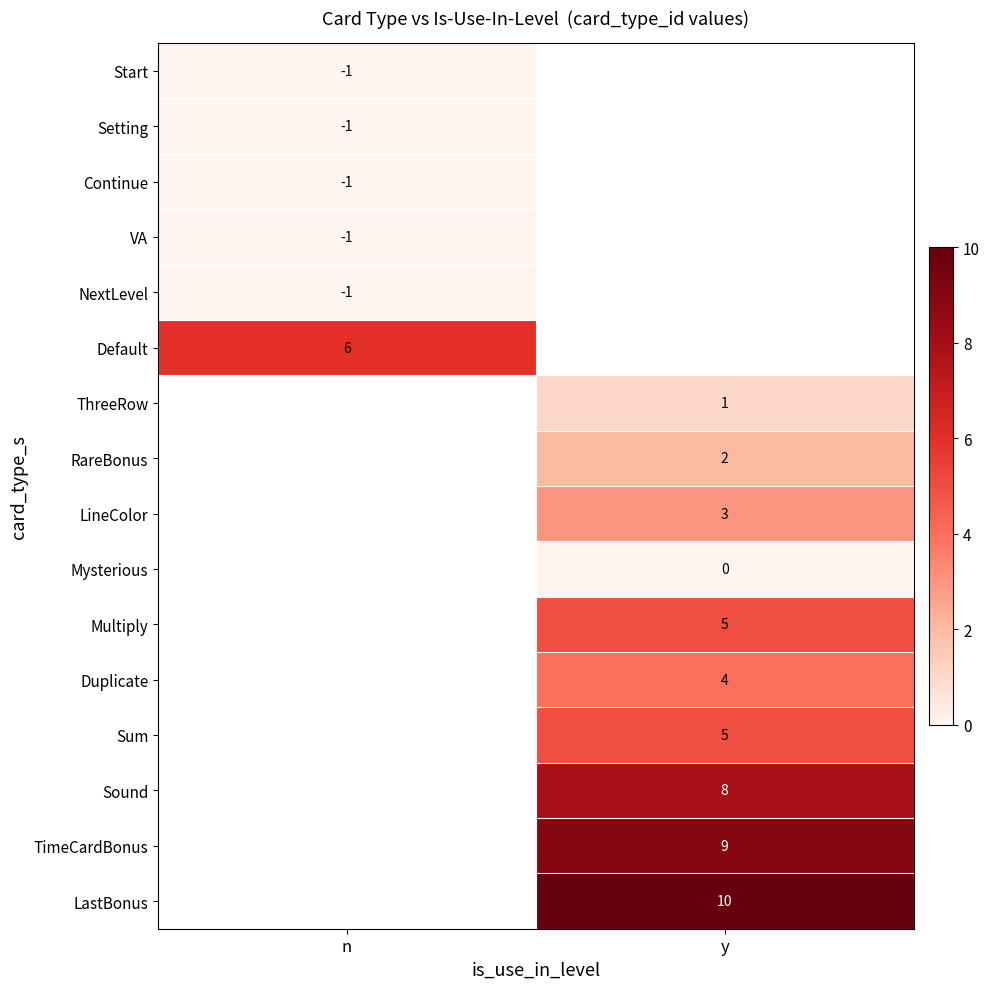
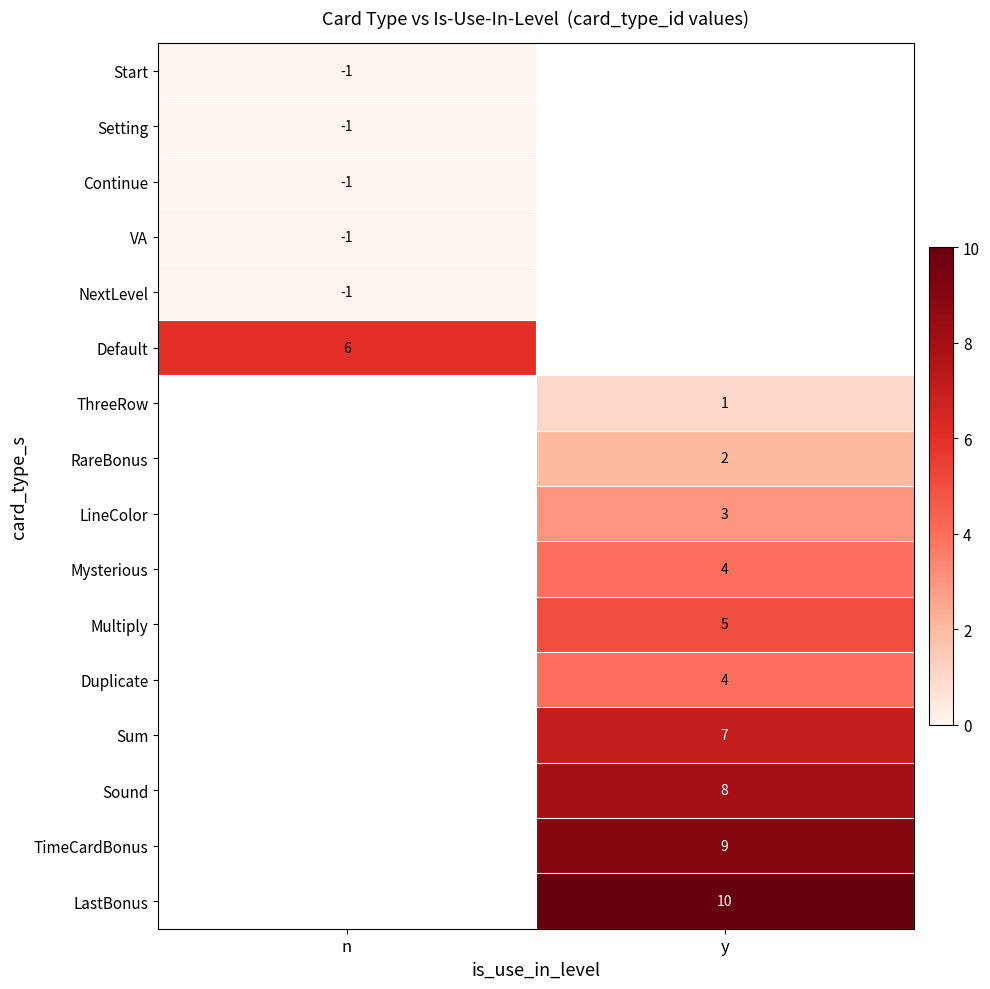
  {
    "Start": {
      "n": -1
    },
    "Setting": {
      "n": -1
    },
    "Continue": {
      "n": -1
    },
    "VA": {
      "n": -1
    },
    "NextLevel": {
      "n": -1
    },
    "Default": {
      "n": 6
    },
    "ThreeRow": {
      "y": 1
    },
    "RareBonus": {
      "y": 2
    },
    "LineColor": {
      "y": 3
    },
    "Mysterious": {
-     "y": 0
+     "y": 4
    },
    "Multiply": {
      "y": 5
    },
    "Duplicate": {
      "y": 4
    },
    "Sum": {
-     "y": 5
+     "y": 7
    },
    "Sound": {
      "y": 8
    },
    "TimeCardBonus": {
      "y": 9
    },
    "LastBonus": {
      "y": 10
    }
  }
